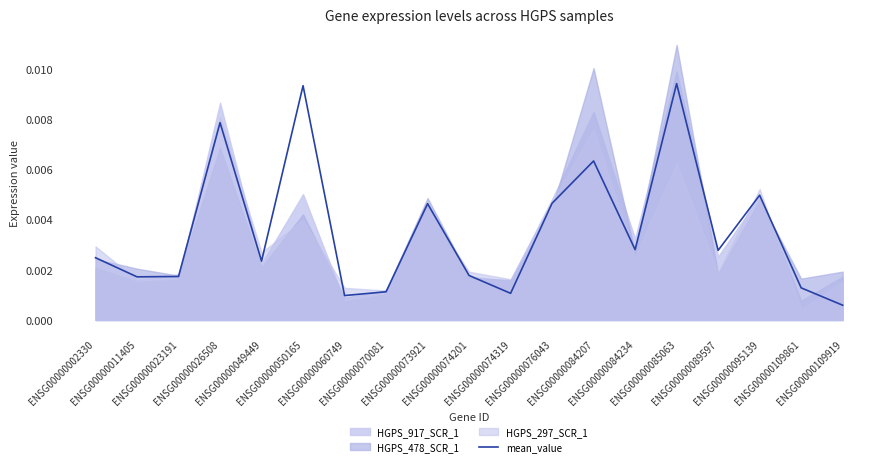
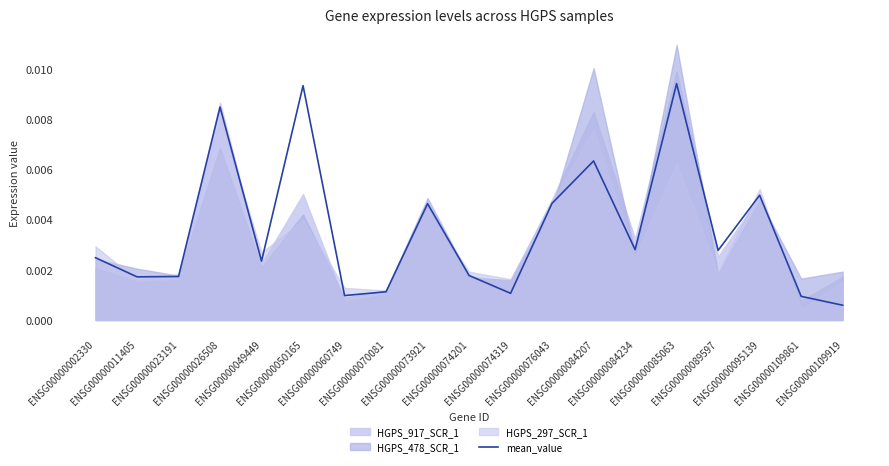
  {
    "mean_value": {
      "ENSG00000011405": 0.0017,
-     "ENSG00000026508": 0.0079,
+     "ENSG00000026508": 0.0085,
      "ENSG00000050165": 0.0093,
      "ENSG00000074319": 0.0011,
      "ENSG00000084207": 0.0063,
      "ENSG00000084234": 0.0028,
      "ENSG00000085063": 0.0094,
      "ENSG00000089597": 0.0028,
-     "ENSG00000109861": 0.0013,
+     "ENSG00000109861": 0.0009,
      "ENSG00000109919": 0.0006
    }
  }
